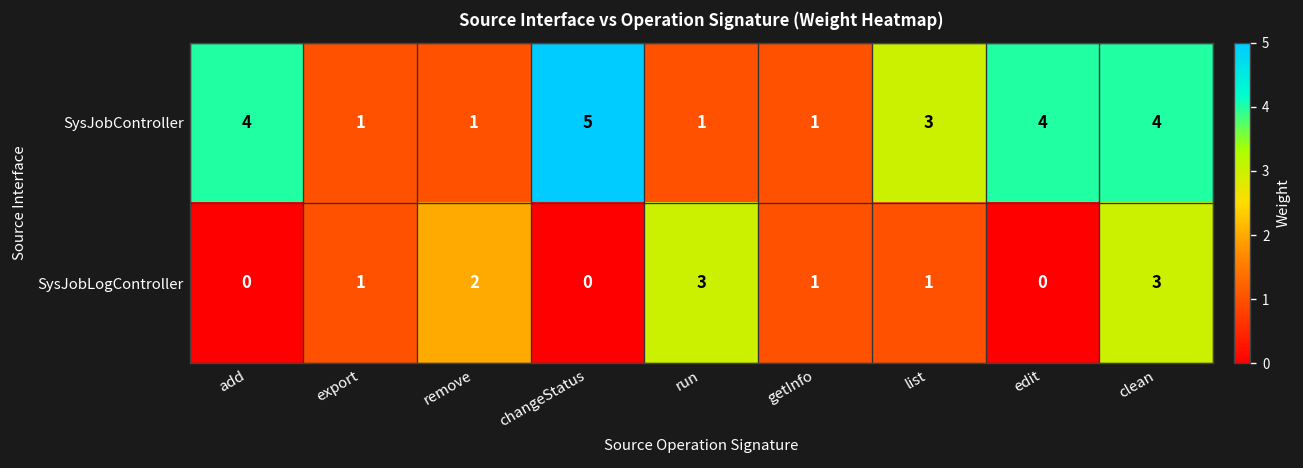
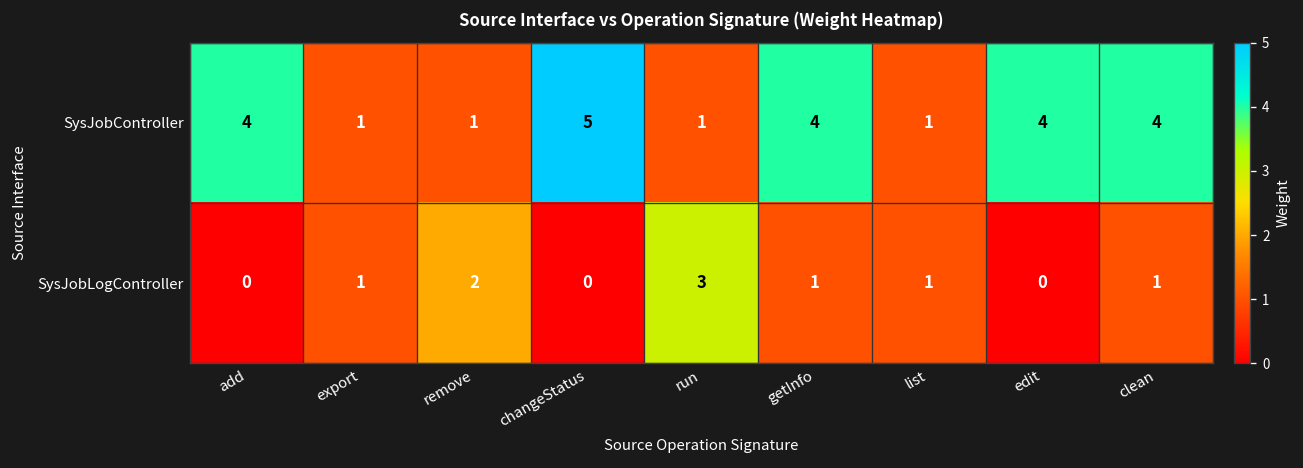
  {
    "SysJobController": {
      "add": 4,
      "export": 1,
      "remove": 1,
      "changeStatus": 5,
      "run": 1,
-     "getInfo": 1,
-     "list": 3,
+     "getInfo": 4,
+     "list": 1,
      "edit": 4,
      "clean": 4
    },
    "SysJobLogController": {
      "add": 0,
      "export": 1,
      "remove": 2,
      "changeStatus": 0,
      "run": 3,
      "getInfo": 1,
      "list": 1,
      "edit": 0,
-     "clean": 3
+     "clean": 1
    }
  }
